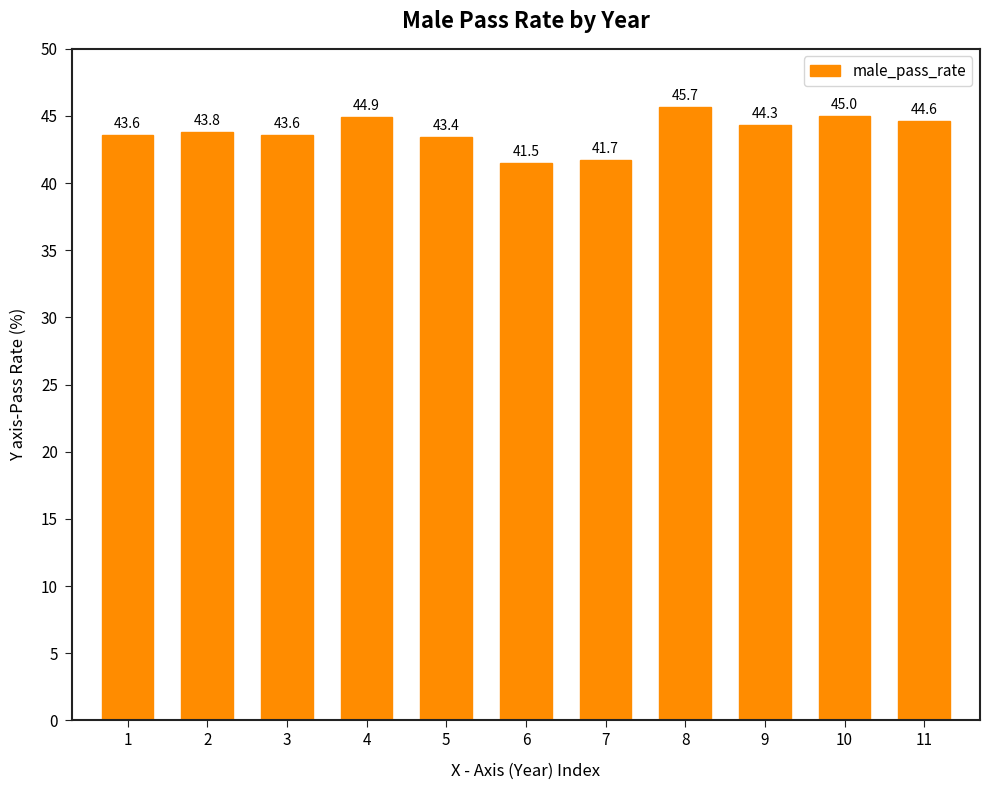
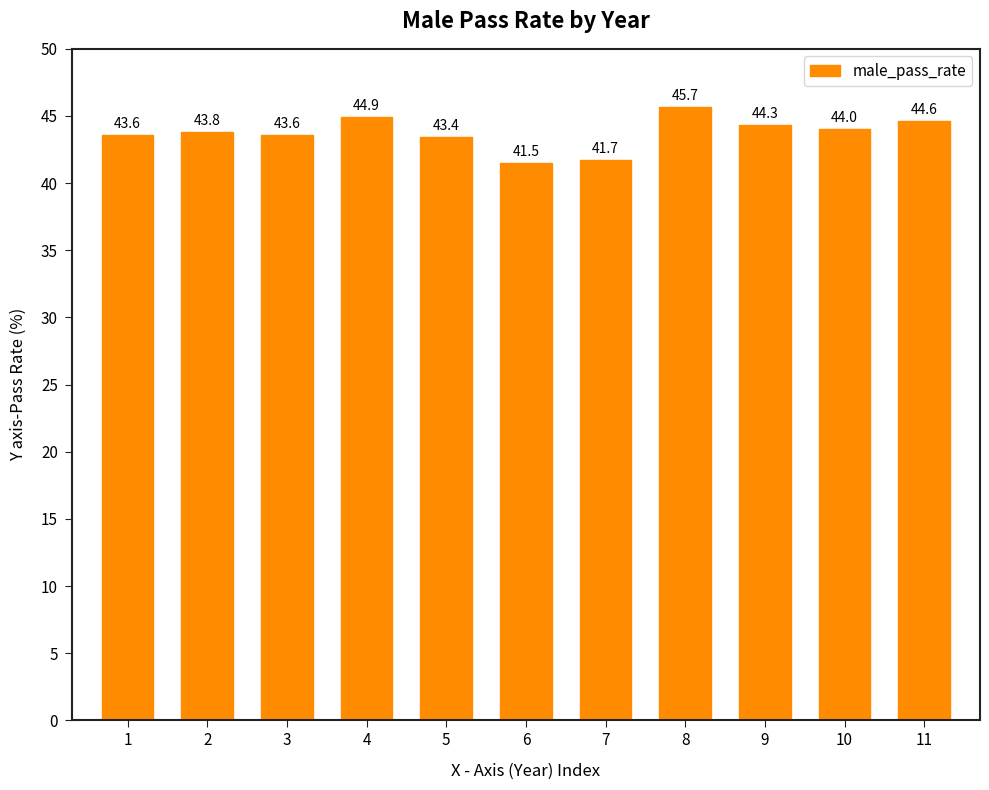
  {
    "1": 43.6,
    "2": 43.8,
    "3": 43.6,
    "4": 44.9,
    "5": 43.4,
    "6": 41.5,
    "7": 41.7,
    "8": 45.7,
    "9": 44.3,
-   "10": 45.0,
+   "10": 44.0,
    "11": 44.6
  }
